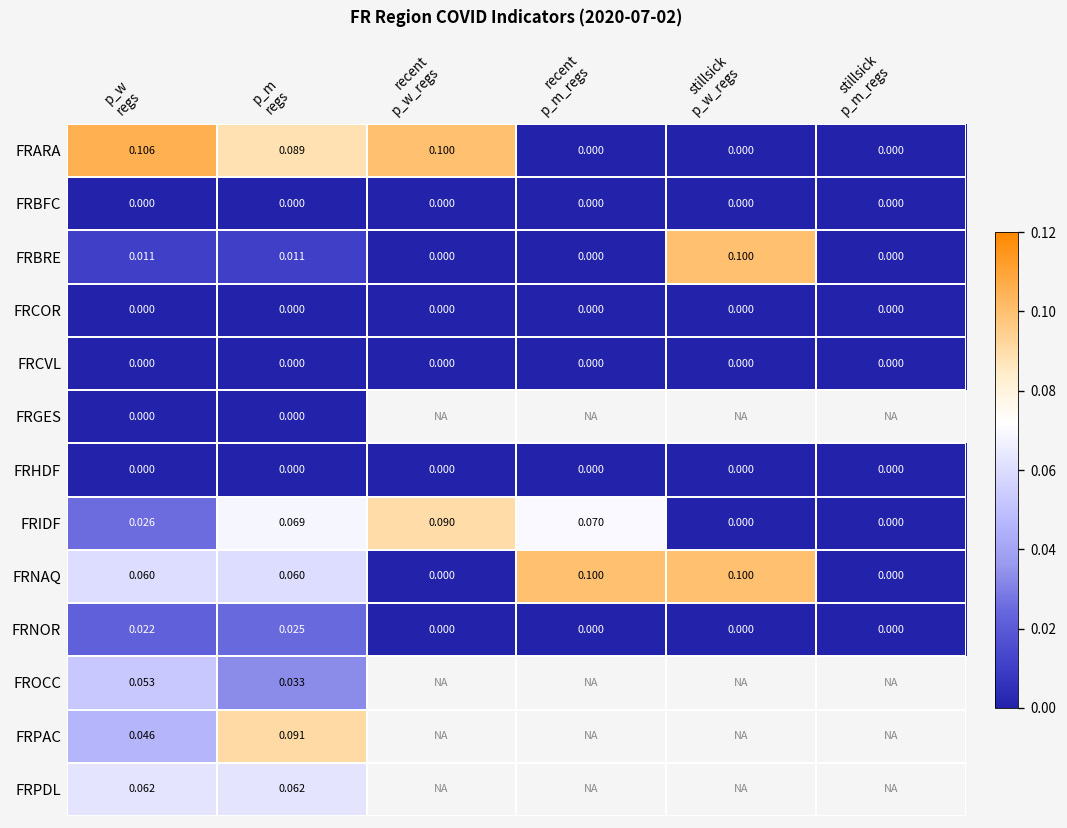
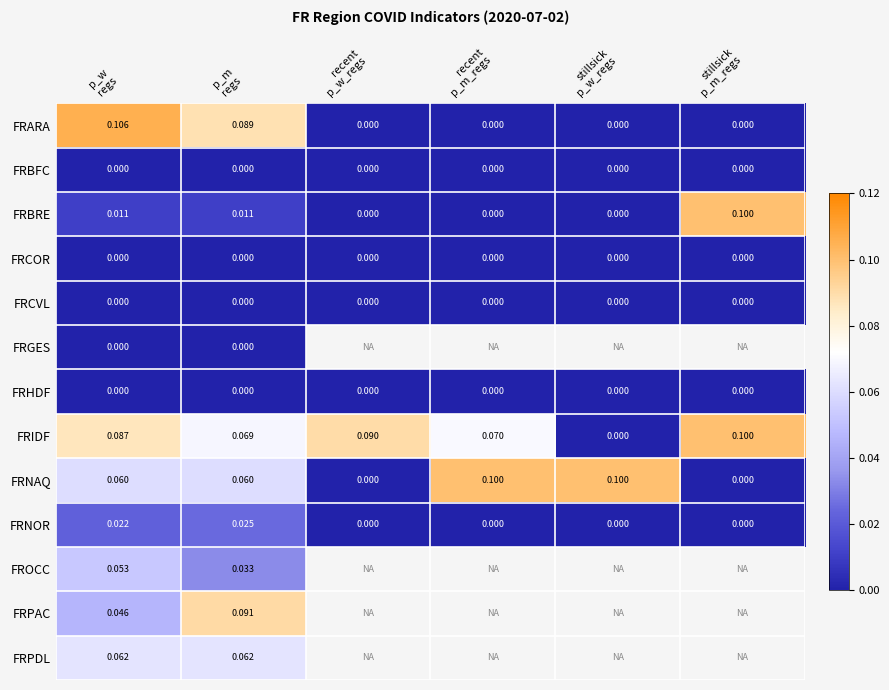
  {
    "FRARA": {
      "p_w regs": 0.106,
      "p_m regs": 0.089,
-     "recent p_w_regs": 0.100,
+     "recent p_w_regs": 0.000,
      "recent p_m_regs": 0.000,
      "stillsick p_w_regs": 0.000,
      "stillsick p_m_regs": 0.000
    },
    "FRBFC": {
      "p_w regs": 0.000,
      "p_m regs": 0.000,
      "recent p_w_regs": 0.000,
      "recent p_m_regs": 0.000,
      "stillsick p_w_regs": 0.000,
      "stillsick p_m_regs": 0.000
    },
    "FRBRE": {
      "p_w regs": 0.011,
      "p_m regs": 0.011,
      "recent p_w_regs": 0.000,
      "recent p_m_regs": 0.000,
-     "stillsick p_w_regs": 0.100,
-     "stillsick p_m_regs": 0.000
+     "stillsick p_w_regs": 0.000,
+     "stillsick p_m_regs": 0.100
    },
    "FRCOR": {
      "p_w regs": 0.000,
      "p_m regs": 0.000,
      "recent p_w_regs": 0.000,
      "recent p_m_regs": 0.000,
      "stillsick p_w_regs": 0.000,
      "stillsick p_m_regs": 0.000
    },
    "FRCVL": {
      "p_w regs": 0.000,
      "p_m regs": 0.000,
      "recent p_w_regs": 0.000,
      "recent p_m_regs": 0.000,
      "stillsick p_w_regs": 0.000,
      "stillsick p_m_regs": 0.000
    },
    "FRGES": {
      "p_w regs": 0.000,
      "p_m regs": 0.000
    },
    "FRHDF": {
      "p_w regs": 0.000,
      "p_m regs": 0.000,
      "recent p_w_regs": 0.000,
      "recent p_m_regs": 0.000,
      "stillsick p_w_regs": 0.000,
      "stillsick p_m_regs": 0.000
    },
    "FRIDF": {
-     "p_w regs": 0.026,
+     "p_w regs": 0.087,
      "p_m regs": 0.069,
      "recent p_w_regs": 0.090,
      "recent p_m_regs": 0.070,
      "stillsick p_w_regs": 0.000,
-     "stillsick p_m_regs": 0.000
+     "stillsick p_m_regs": 0.100
    },
    "FRNAQ": {
      "p_w regs": 0.060,
      "p_m regs": 0.060,
      "recent p_w_regs": 0.000,
      "recent p_m_regs": 0.100,
      "stillsick p_w_regs": 0.100,
      "stillsick p_m_regs": 0.000
    },
    "FRNOR": {
      "p_w regs": 0.022,
      "p_m regs": 0.025,
      "recent p_w_regs": 0.000,
      "recent p_m_regs": 0.000,
      "stillsick p_w_regs": 0.000,
      "stillsick p_m_regs": 0.000
    },
    "FROCC": {
      "p_w regs": 0.053,
      "p_m regs": 0.033
    },
    "FRPAC": {
      "p_w regs": 0.046,
      "p_m regs": 0.091
    },
    "FRPDL": {
      "p_w regs": 0.062,
      "p_m regs": 0.062
    }
  }
